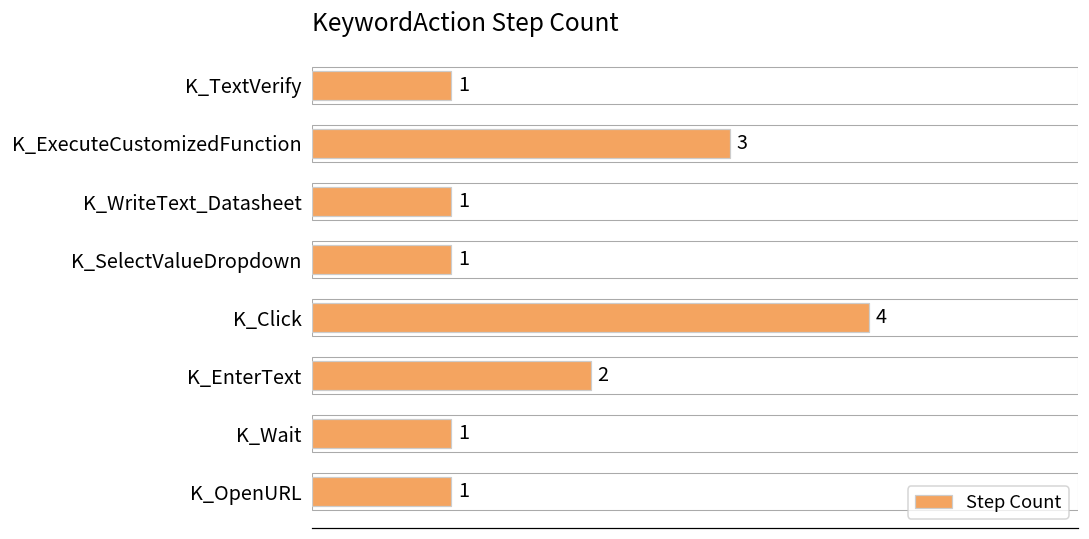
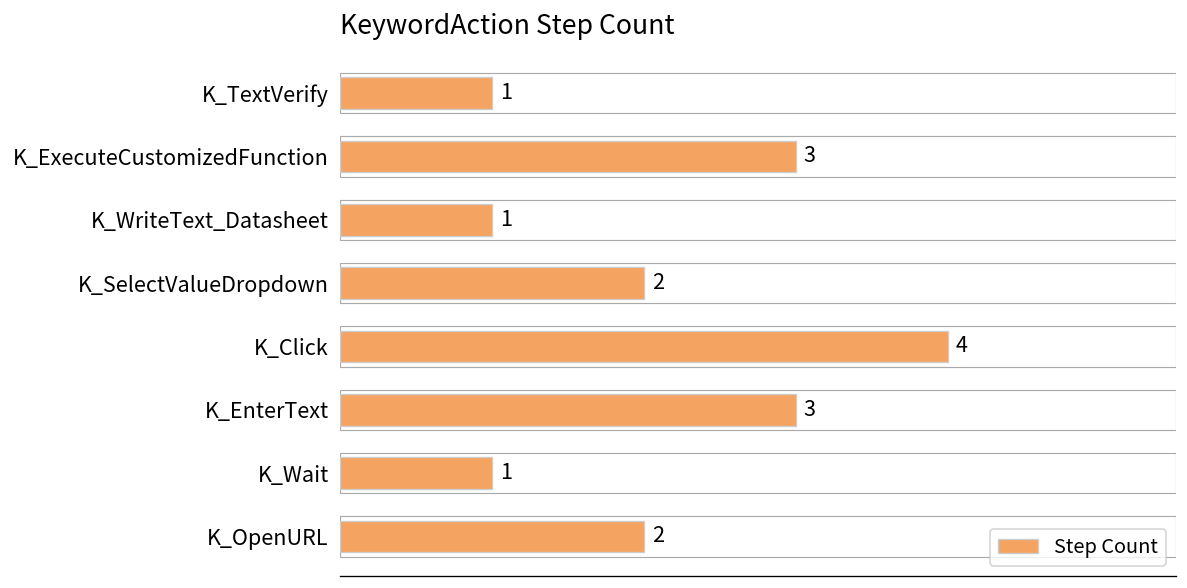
  {
    "K_TextVerify": 1,
    "K_ExecuteCustomizedFunction": 3,
    "K_WriteText_Datasheet": 1,
-   "K_SelectValueDropdown": 1,
+   "K_SelectValueDropdown": 2,
    "K_Click": 4,
-   "K_EnterText": 2,
+   "K_EnterText": 3,
    "K_Wait": 1,
-   "K_OpenURL": 1
+   "K_OpenURL": 2
  }
